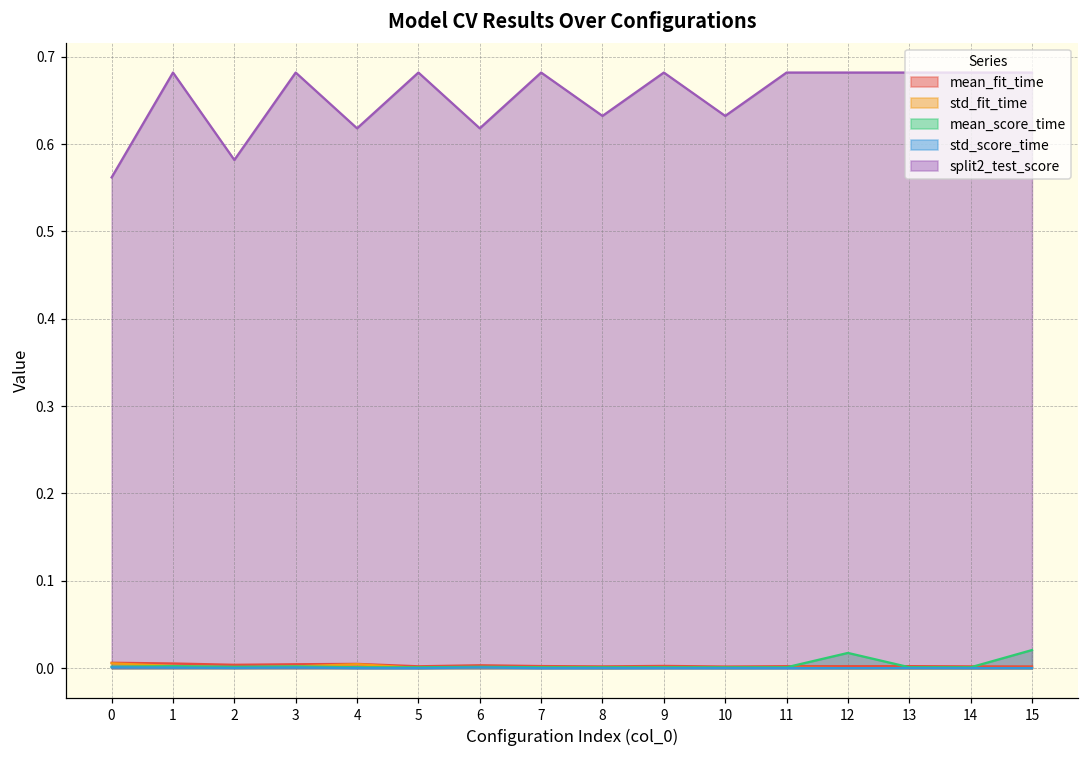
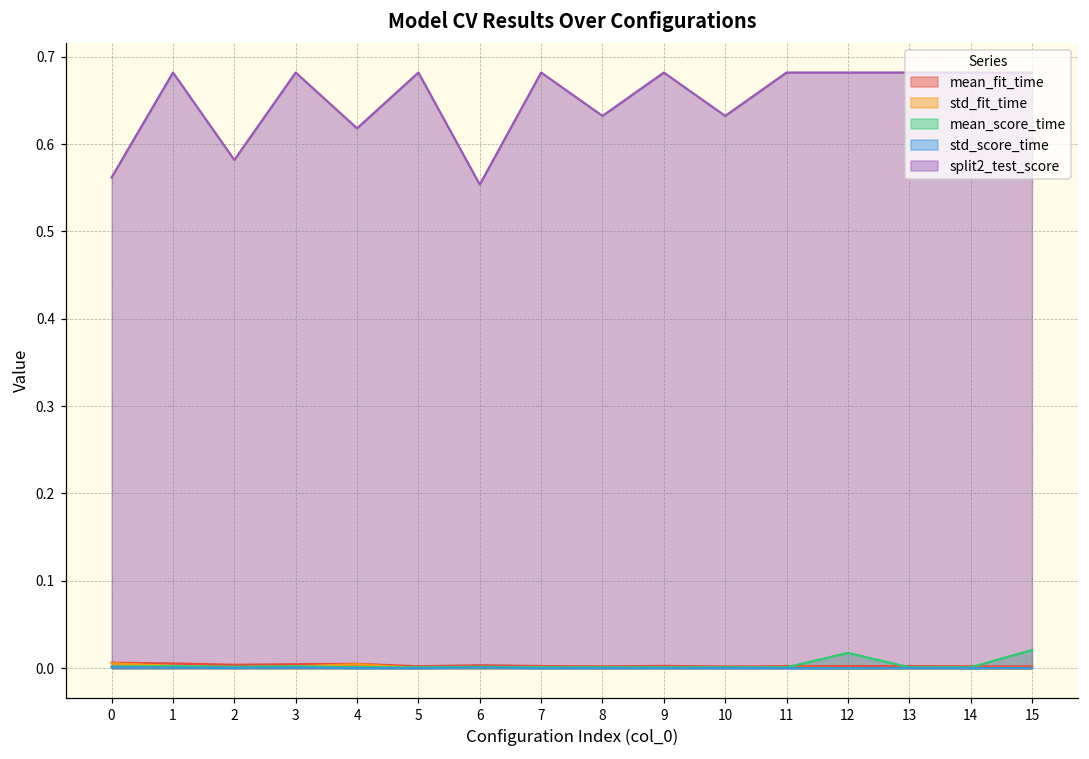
  {
    "mean_score_time": {
      "12": 0.02,
      "15": 0.02
    },
    "split2_test_score": {
      "0": 0.56,
      "1": 0.68,
      "2": 0.58,
      "3": 0.68,
      "4": 0.62,
      "5": 0.68,
-     "6": 0.62,
+     "6": 0.55,
      "7": 0.68,
      "8": 0.63,
      "9": 0.68,
      "10": 0.63,
      "11": 0.68,
      "12": 0.68
    }
  }
